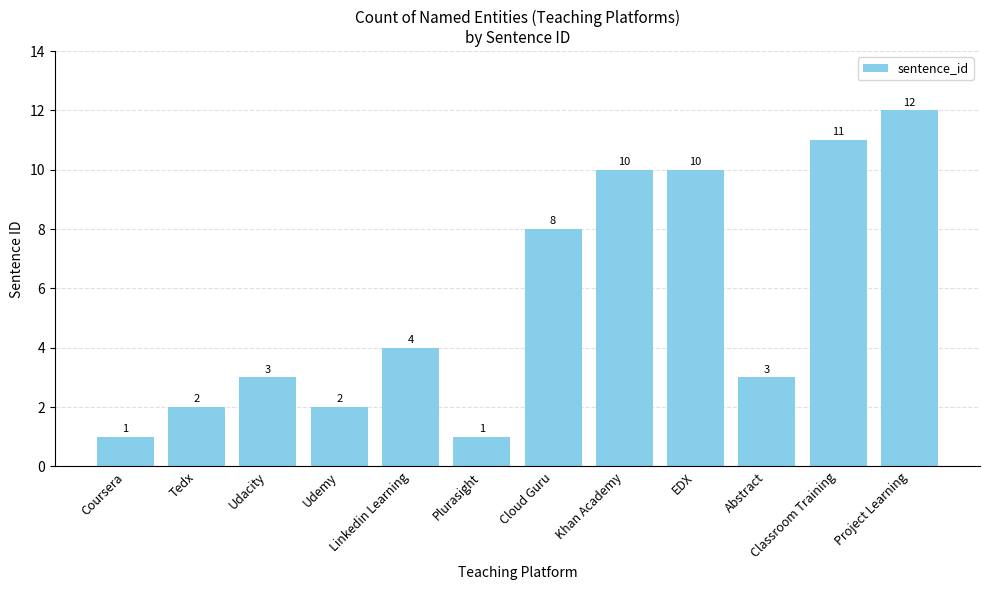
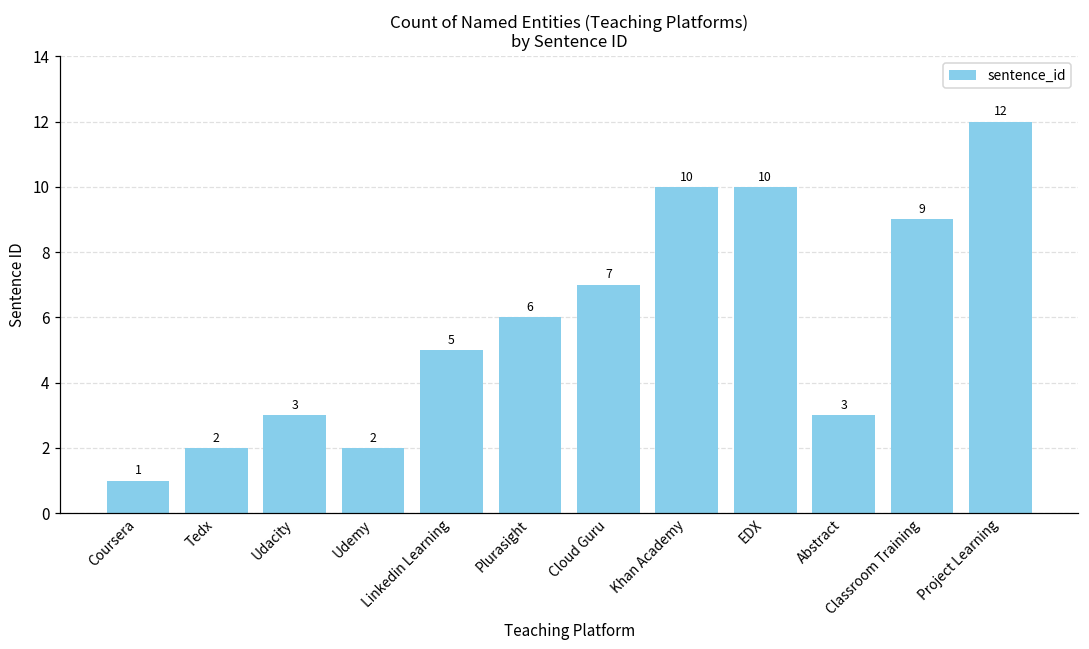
  {
    "Coursera": 1,
    "Tedx": 2,
    "Udacity": 3,
    "Udemy": 2,
-   "Linkedin Learning": 4,
-   "Plurasight": 1,
-   "Cloud Guru": 8,
+   "Linkedin Learning": 5,
+   "Plurasight": 6,
+   "Cloud Guru": 7,
    "Khan Academy": 10,
    "EDX": 10,
    "Abstract": 3,
-   "Classroom Training": 11,
+   "Classroom Training": 9,
    "Project Learning": 12
  }
